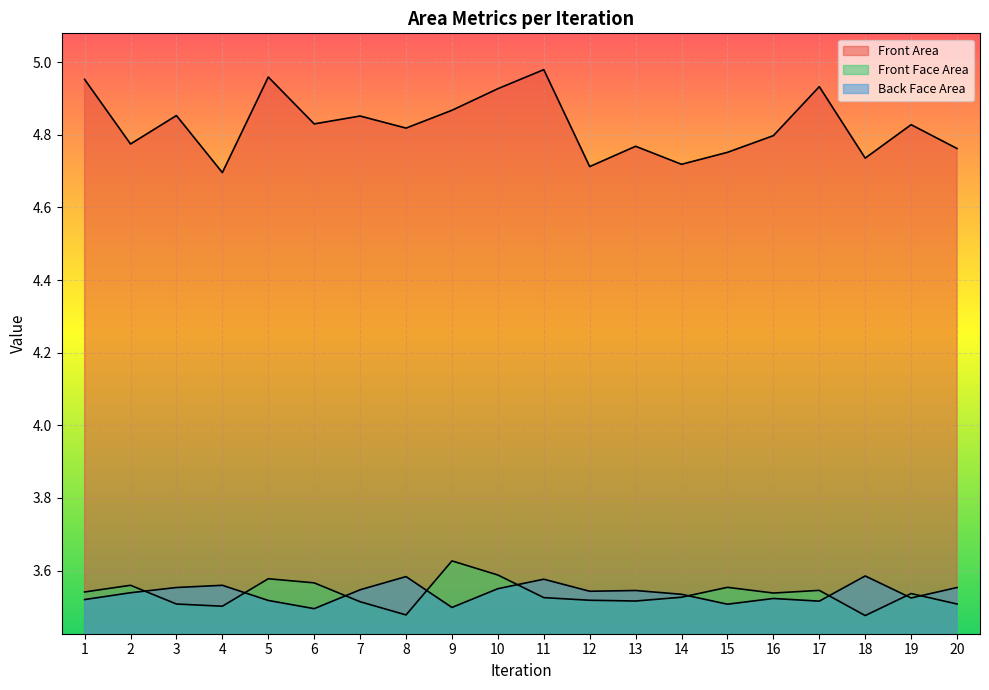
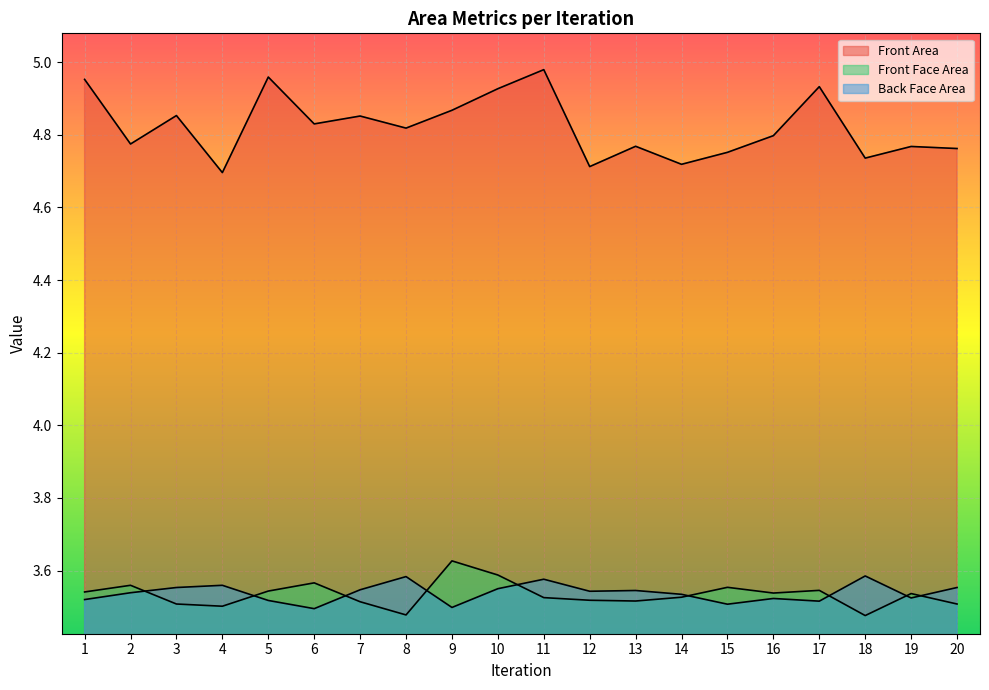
  {
    "Front Area": {
      "1": 4.95,
      "2": 4.77,
      "3": 4.85,
      "4": 4.70,
      "5": 4.96,
      "6": 4.83,
      "7": 4.85,
      "8": 4.82,
      "9": 4.87,
      "10": 4.93,
      "11": 4.98,
      "12": 4.71,
      "13": 4.77,
      "14": 4.72,
      "15": 4.75,
      "16": 4.80,
      "17": 4.93,
      "18": 4.74,
-     "19": 4.83,
+     "19": 4.77,
      "20": 4.76
    },
    "Front Face Area": {
      "1": 3.54,
      "2": 3.56,
      "3": 3.51,
      "4": 3.50,
-     "5": 3.58,
+     "5": 3.54,
      "6": 3.57,
      "7": 3.51,
      "8": 3.48,
      "9": 3.63,
      "10": 3.59,
      "11": 3.53,
      "12": 3.52,
      "13": 3.52,
      "14": 3.53,
      "15": 3.55,
      "16": 3.54,
      "17": 3.55,
      "18": 3.48,
      "19": 3.54,
      "20": 3.51
    },
    "Back Face Area": {
      "1": 3.52,
      "2": 3.54,
      "3": 3.55,
      "4": 3.56,
      "5": 3.52,
      "6": 3.50,
      "7": 3.55,
      "8": 3.58,
      "9": 3.50,
      "10": 3.55,
      "11": 3.58,
      "12": 3.54,
      "13": 3.55,
      "14": 3.53,
      "15": 3.51,
      "16": 3.52,
      "17": 3.52,
      "18": 3.59,
      "19": 3.52,
      "20": 3.55
    }
  }
